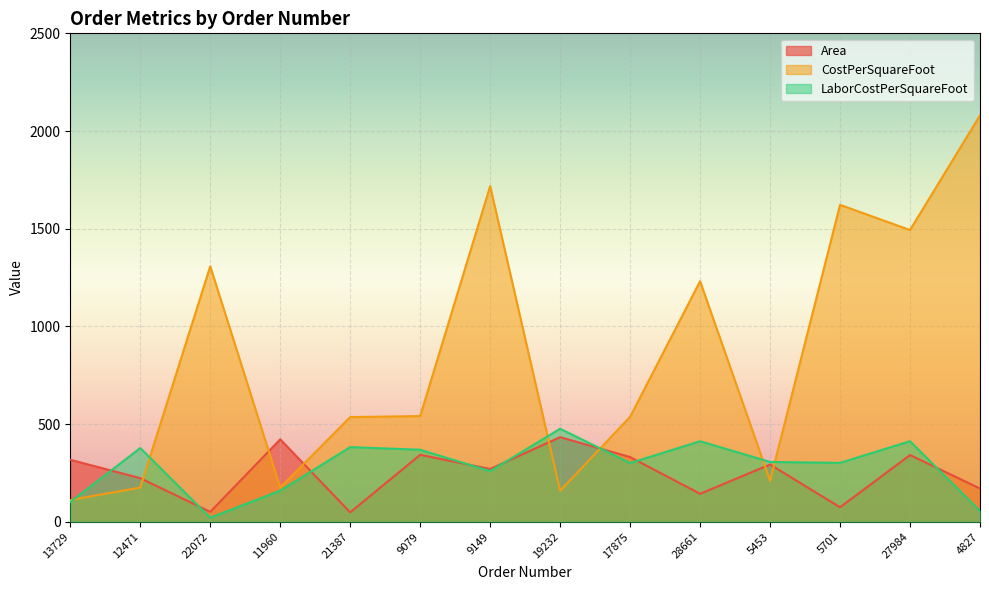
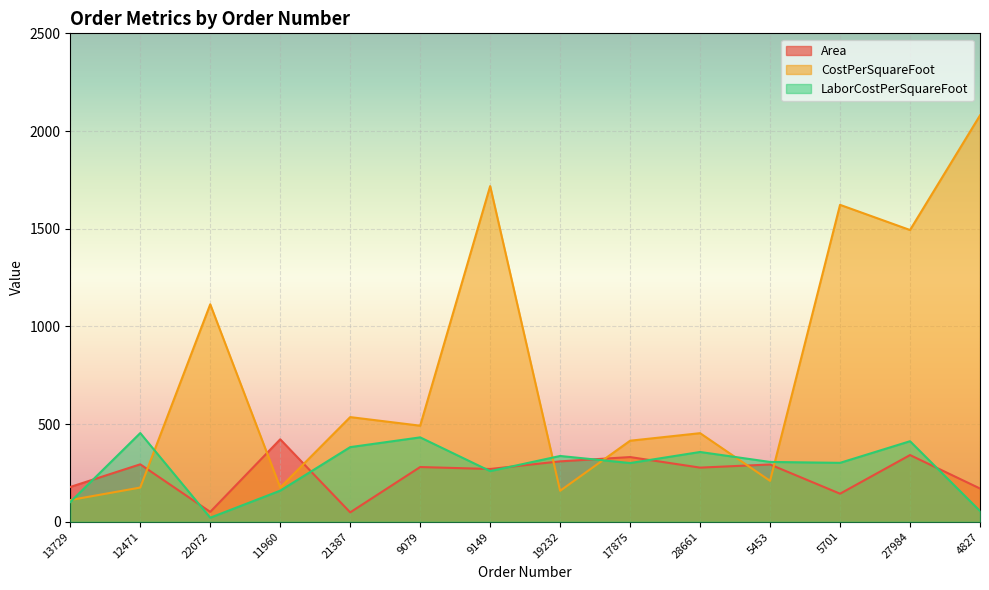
  {
    "Area": {
-     "13729": 320,
-     "12471": 220,
+     "13729": 180,
+     "12471": 290,
      "22072": 50,
      "11960": 420,
      "21387": 50,
-     "9079": 340,
-     "19232": 430,
+     "9079": 280,
+     "19232": 310,
      "17875": 330,
-     "28661": 140,
-     "5701": 70,
+     "28661": 280,
+     "5701": 140,
      "27984": 340,
      "4827": 170
    },
    "CostPerSquareFoot": {
      "12471": 170,
-     "22072": 1310,
+     "22072": 1110,
      "11960": 170,
      "21387": 540,
-     "9079": 540,
+     "9079": 490,
      "9149": 1720,
      "19232": 160,
-     "17875": 540,
-     "28661": 1230,
+     "17875": 410,
+     "28661": 450,
      "5453": 210,
      "5701": 1620,
      "27984": 1490,
      "4827": 2080
    },
    "LaborCostPerSquareFoot": {
-     "12471": 380,
+     "12471": 450,
      "22072": 20,
      "11960": 160,
      "21387": 380,
-     "9079": 370,
-     "19232": 480,
+     "9079": 430,
+     "19232": 340,
      "17875": 300,
-     "28661": 410,
+     "28661": 360,
      "5701": 300,
      "27984": 410,
      "4827": 50
    }
  }
